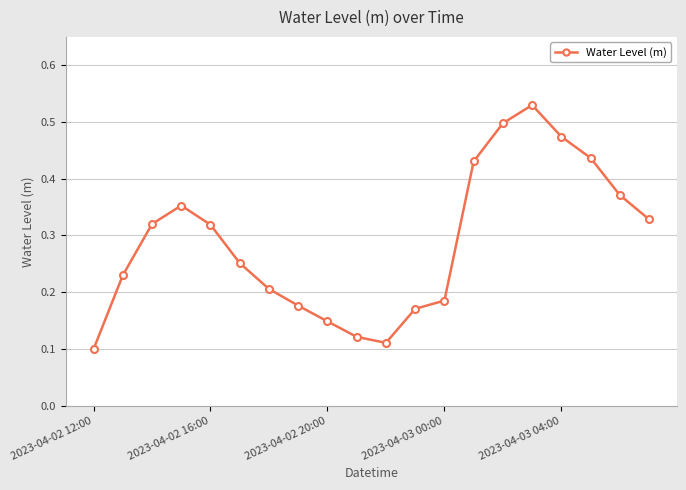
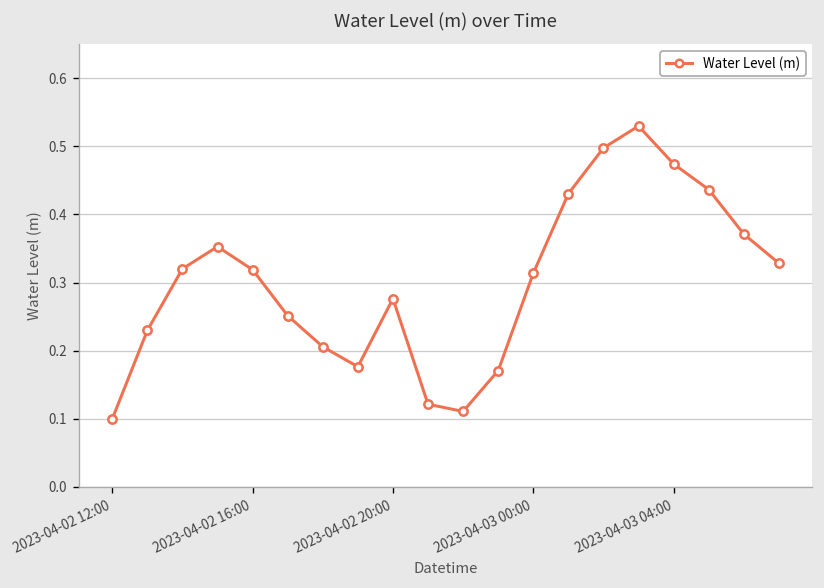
  {
    "2023-04-02 12:00": 0.10,
    "2023-04-02 16:00": 0.32,
-   "2023-04-02 20:00": 0.15,
-   "2023-04-03 00:00": 0.19,
+   "2023-04-02 20:00": 0.28,
+   "2023-04-03 00:00": 0.31,
    "2023-04-03 04:00": 0.47
  }
